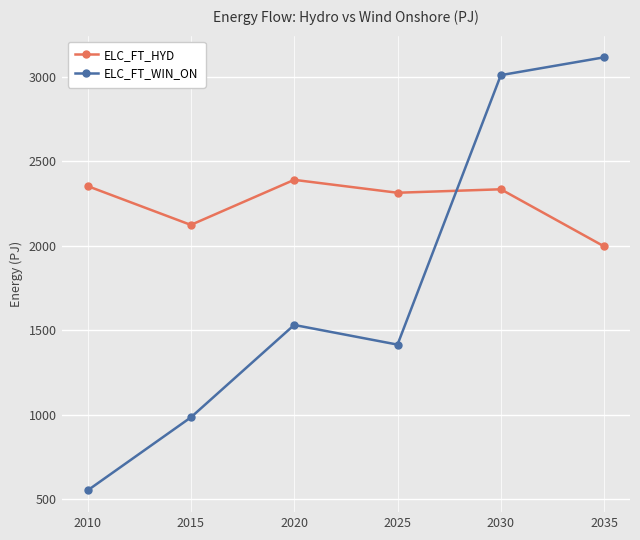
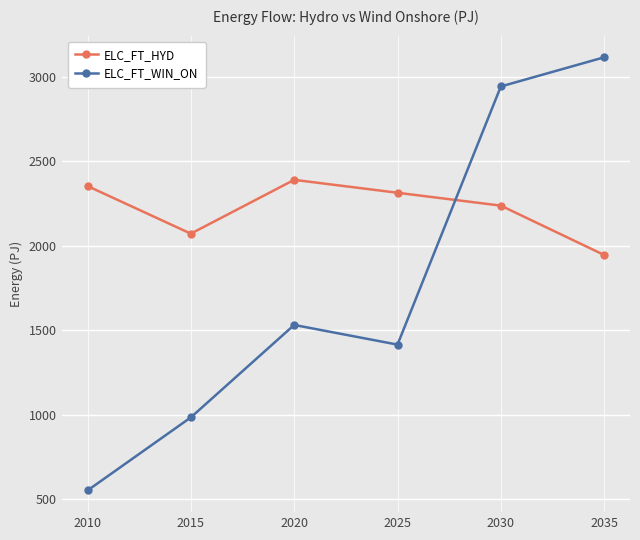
  {
    "ELC_FT_HYD": {
      "2010": 2350,
-     "2015": 2120,
+     "2015": 2070,
      "2020": 2390,
      "2025": 2310,
-     "2030": 2330,
-     "2035": 2000
+     "2030": 2240,
+     "2035": 1950
    },
    "ELC_FT_WIN_ON": {
      "2010": 550,
      "2015": 980,
      "2020": 1530,
      "2025": 1410,
-     "2030": 3010,
+     "2030": 2940,
      "2035": 3120
    }
  }
